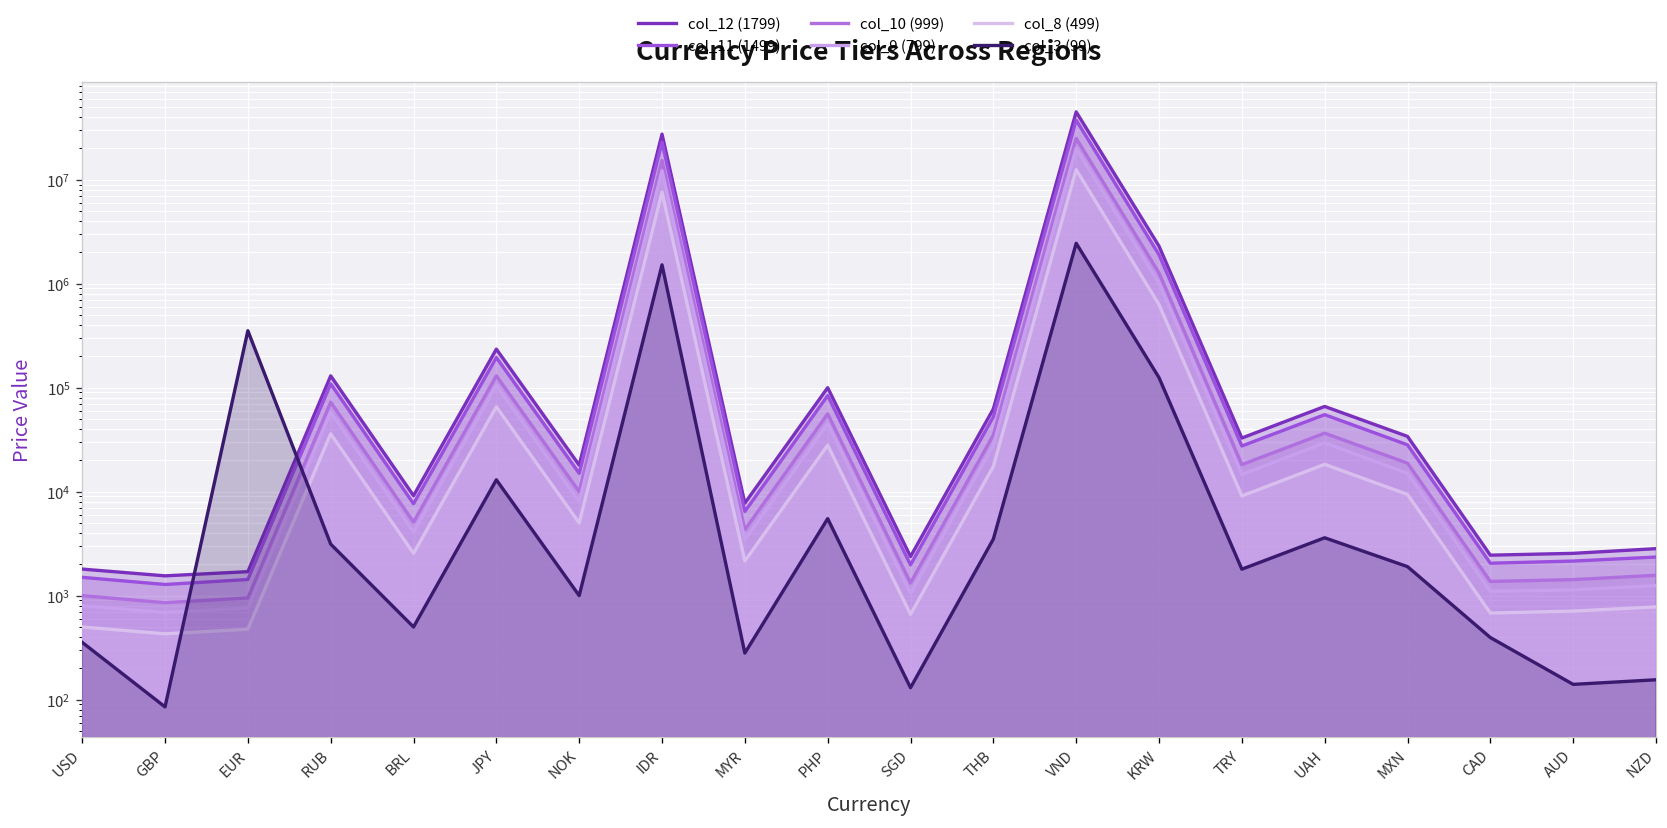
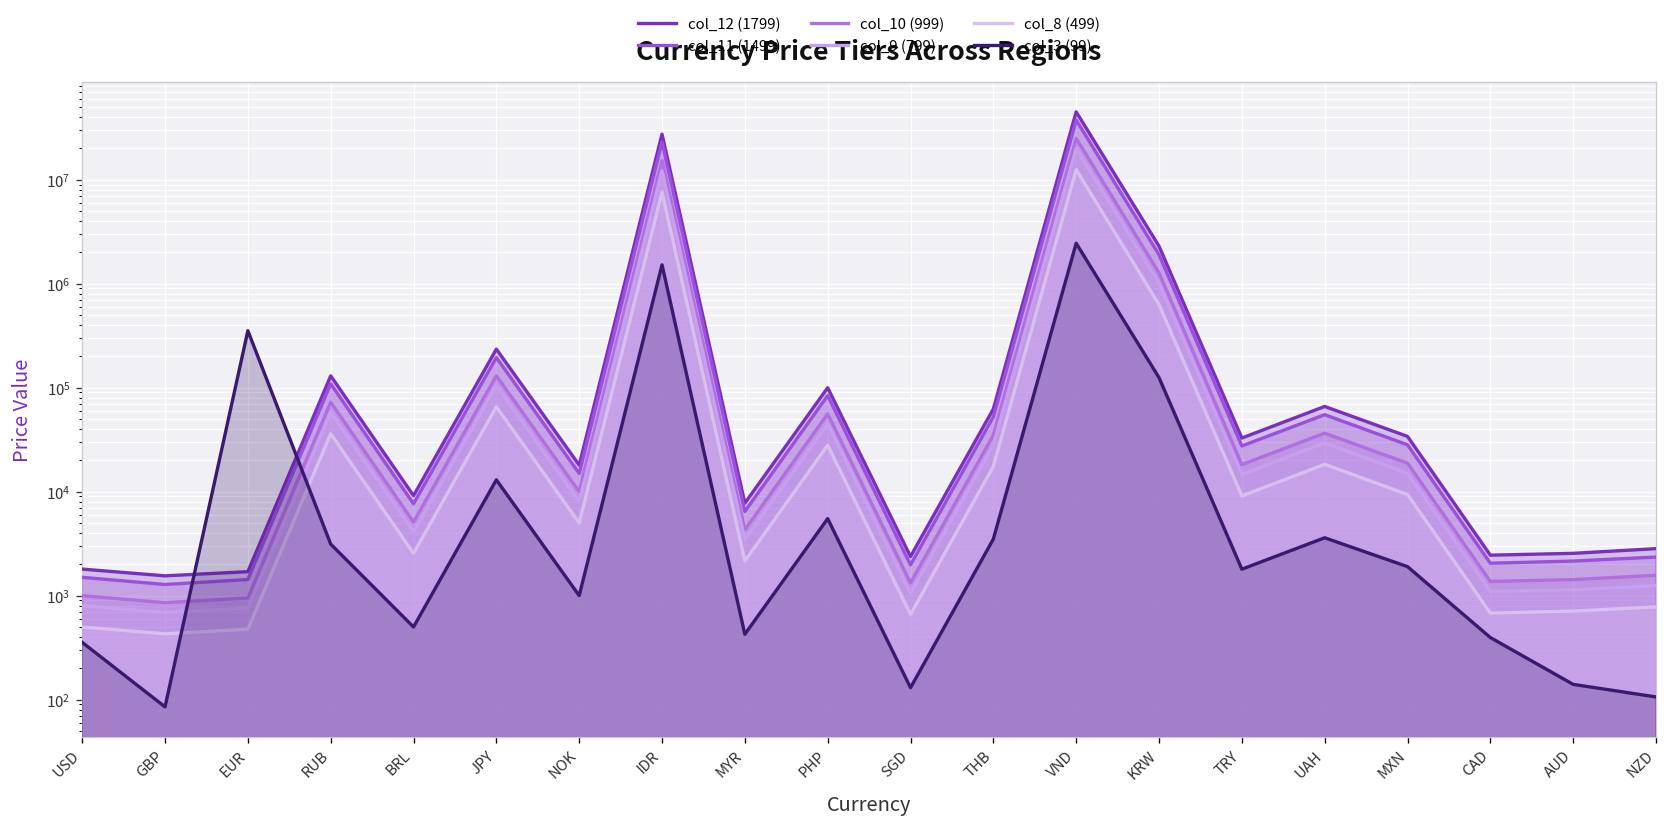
  {
    "col_3 (99)": {
      "USD": 360,
      "GBP": 90,
      "EUR": 350000,
      "RUB": 3100,
      "BRL": 500,
      "JPY": 13000,
      "NOK": 1000,
      "IDR": 1500000,
-     "MYR": 280,
+     "MYR": 400,
      "PHP": 6000,
      "SGD": 130,
      "THB": 3500,
      "VND": 2500000,
      "KRW": 130000,
      "TRY": 1800,
      "UAH": 3600,
      "MXN": 1900,
      "CAD": 400,
      "AUD": 140,
-     "NZD": 160
+     "NZD": 110
    }
  }
